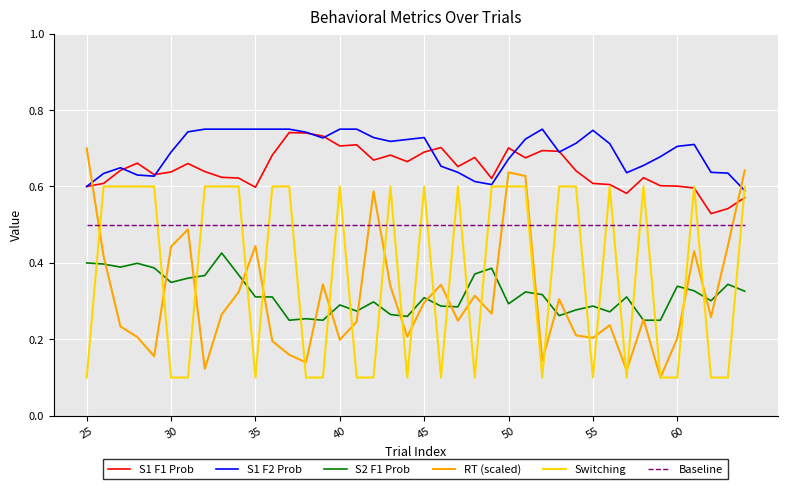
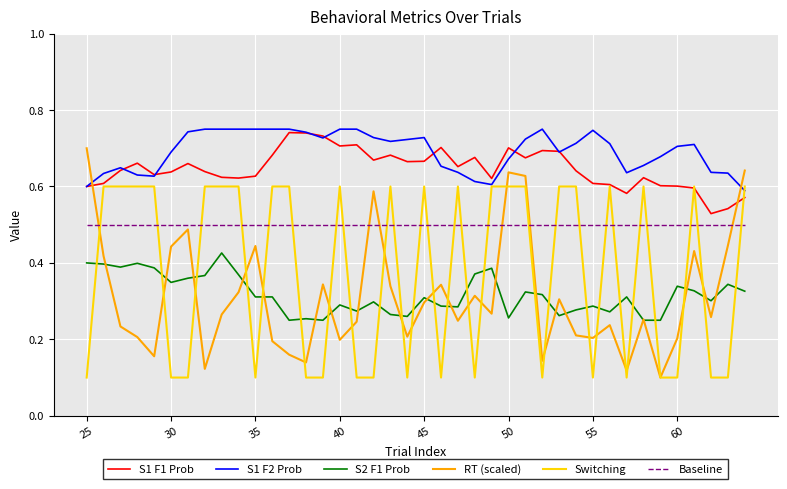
  {
    "S1 F1 Prob": {
      "30": 0.64,
-     "35": 0.60,
+     "35": 0.63,
      "40": 0.71,
-     "45": 0.69,
+     "45": 0.67,
      "50": 0.70,
      "55": 0.61,
      "60": 0.60
    },
    "S1 F2 Prob": {
      "30": 0.69,
      "35": 0.75,
      "40": 0.75,
      "45": 0.73,
      "50": 0.67,
      "55": 0.75,
      "60": 0.71
    },
    "S2 F1 Prob": {
      "25": 0.40,
      "30": 0.35,
      "35": 0.31,
      "40": 0.29,
      "45": 0.31,
-     "50": 0.29,
+     "50": 0.26,
      "55": 0.29,
      "60": 0.34
    },
    "Baseline": {
      "25": 0.50,
      "30": 0.50,
      "35": 0.50,
      "40": 0.50,
      "45": 0.50,
      "50": 0.50,
      "55": 0.50,
      "60": 0.50
    }
  }
